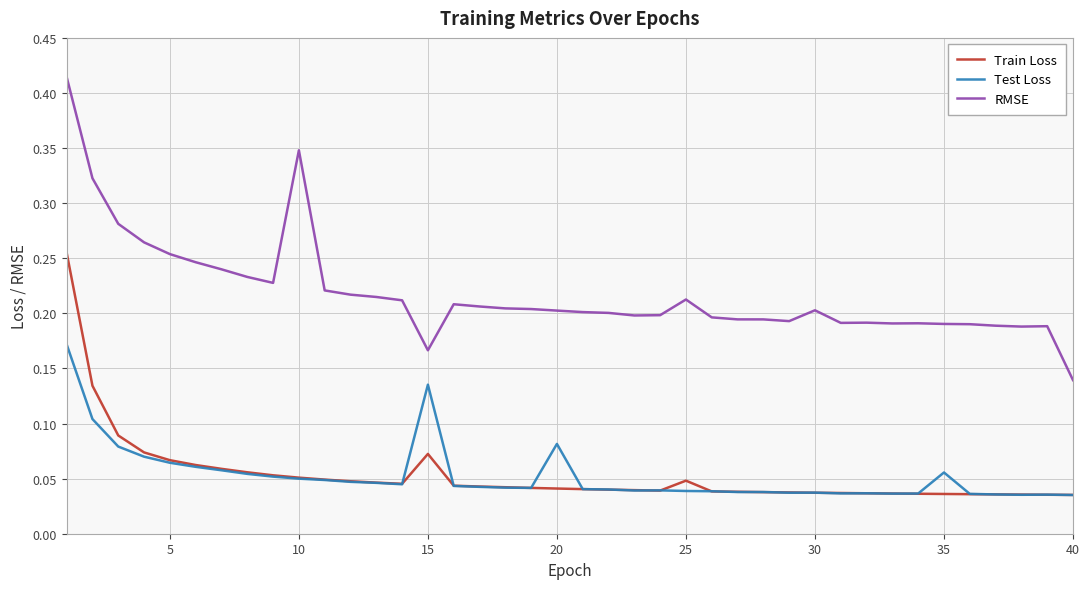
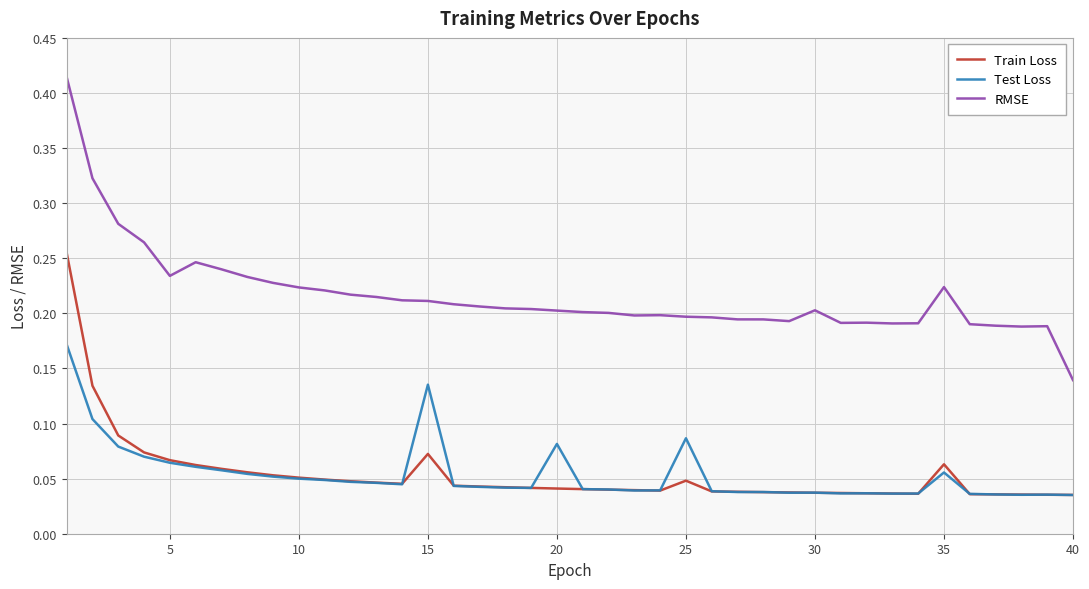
  {
    "Train Loss": {
      "5": 0.067,
      "15": 0.072,
      "20": 0.041,
      "25": 0.048,
-     "35": 0.036
+     "35": 0.063
    },
    "Test Loss": {
      "5": 0.064,
      "15": 0.135,
      "20": 0.081,
-     "25": 0.039,
+     "25": 0.087,
      "35": 0.056
    },
    "RMSE": {
-     "5": 0.254,
-     "10": 0.348,
-     "15": 0.166,
+     "5": 0.234,
+     "10": 0.224,
+     "15": 0.211,
      "20": 0.203,
-     "25": 0.213,
+     "25": 0.197,
      "30": 0.203,
-     "35": 0.190,
+     "35": 0.224,
      "40": 0.139
    }
  }
